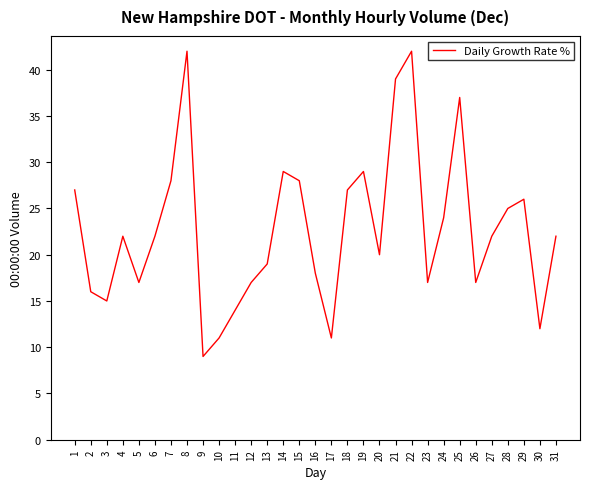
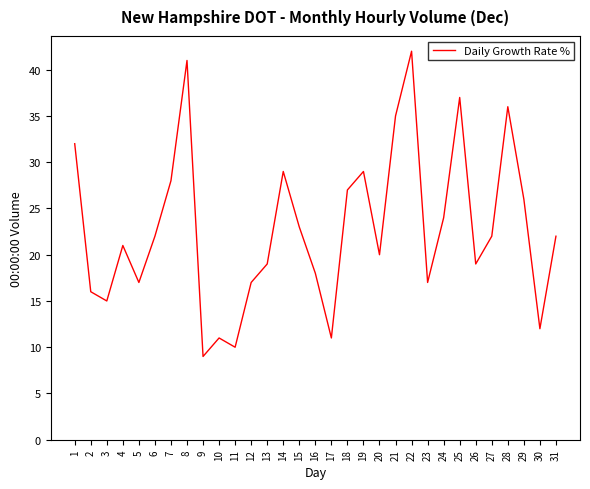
  {
-   "1": 27,
+   "1": 32,
    "2": 16,
    "3": 15,
-   "4": 22,
+   "4": 21,
    "5": 17,
    "6": 22,
    "7": 28,
-   "8": 42,
+   "8": 41,
    "9": 9,
    "10": 11,
-   "11": 14,
+   "11": 10,
    "12": 17,
    "13": 19,
    "14": 29,
-   "15": 28,
+   "15": 23,
    "16": 18,
    "17": 11,
    "18": 27,
    "19": 29,
    "20": 20,
-   "21": 39,
+   "21": 35,
    "22": 42,
    "23": 17,
    "24": 24,
    "25": 37,
-   "26": 17,
+   "26": 19,
    "27": 22,
-   "28": 25,
+   "28": 36,
    "29": 26,
    "30": 12,
    "31": 22
  }
